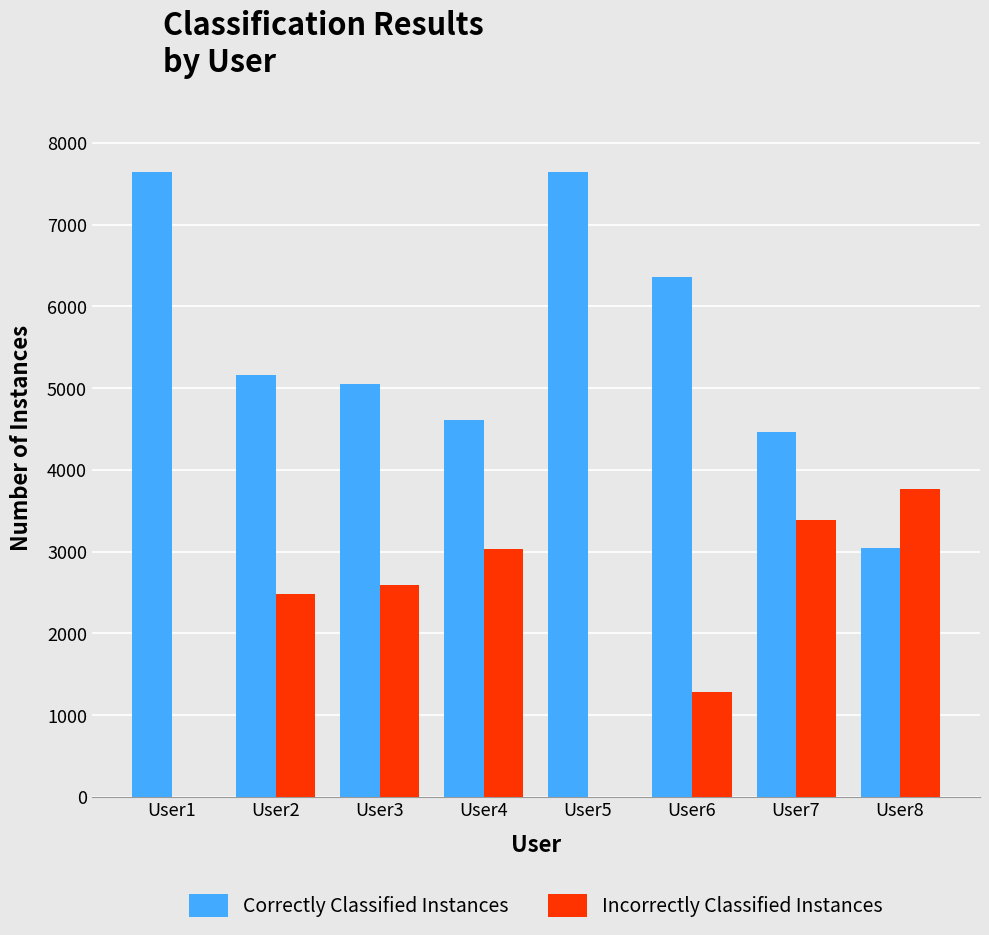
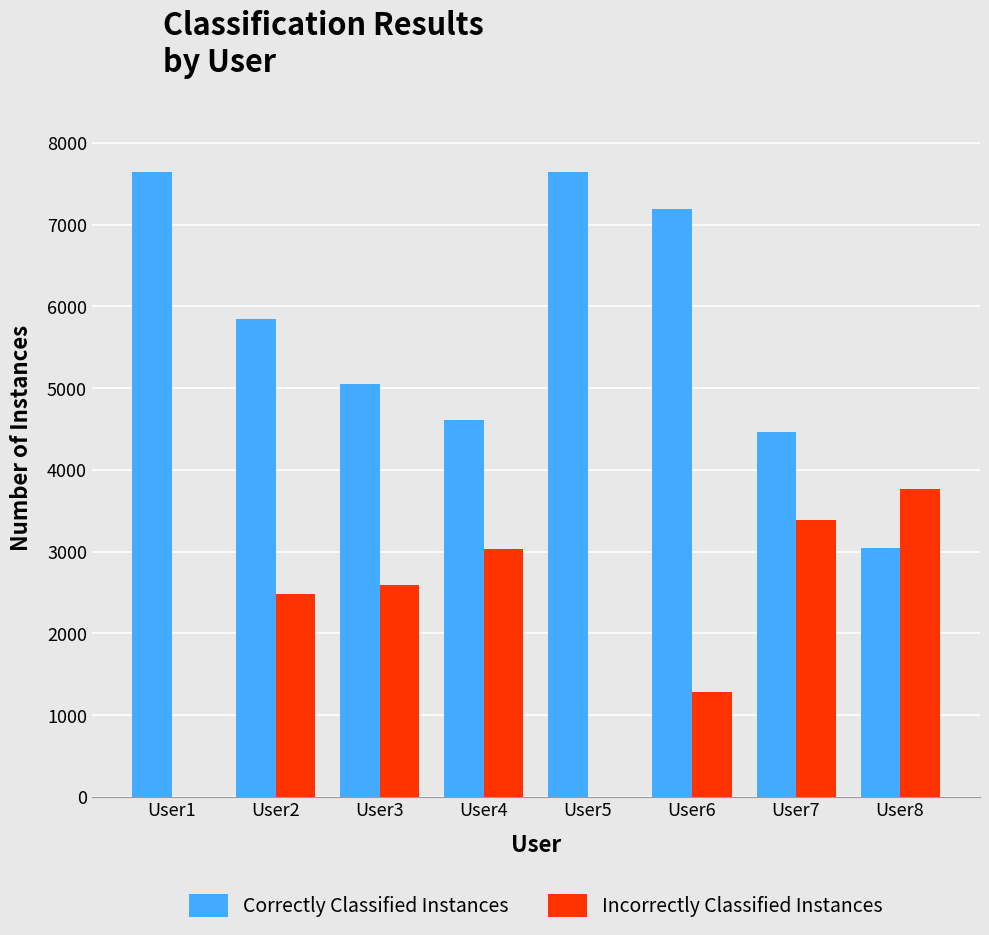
  {
    "Correctly Classified Instances": {
      "User1": 7600,
-     "User2": 5200,
+     "User2": 5800,
      "User3": 5100,
      "User4": 4600,
      "User5": 7600,
-     "User6": 6400,
+     "User6": 7200,
      "User7": 4500,
      "User8": 3000
    },
    "Incorrectly Classified Instances": {
      "User1": 0,
      "User2": 2500,
      "User3": 2600,
      "User4": 3000,
      "User5": 0,
      "User6": 1300,
      "User7": 3400,
      "User8": 3800
    }
  }
